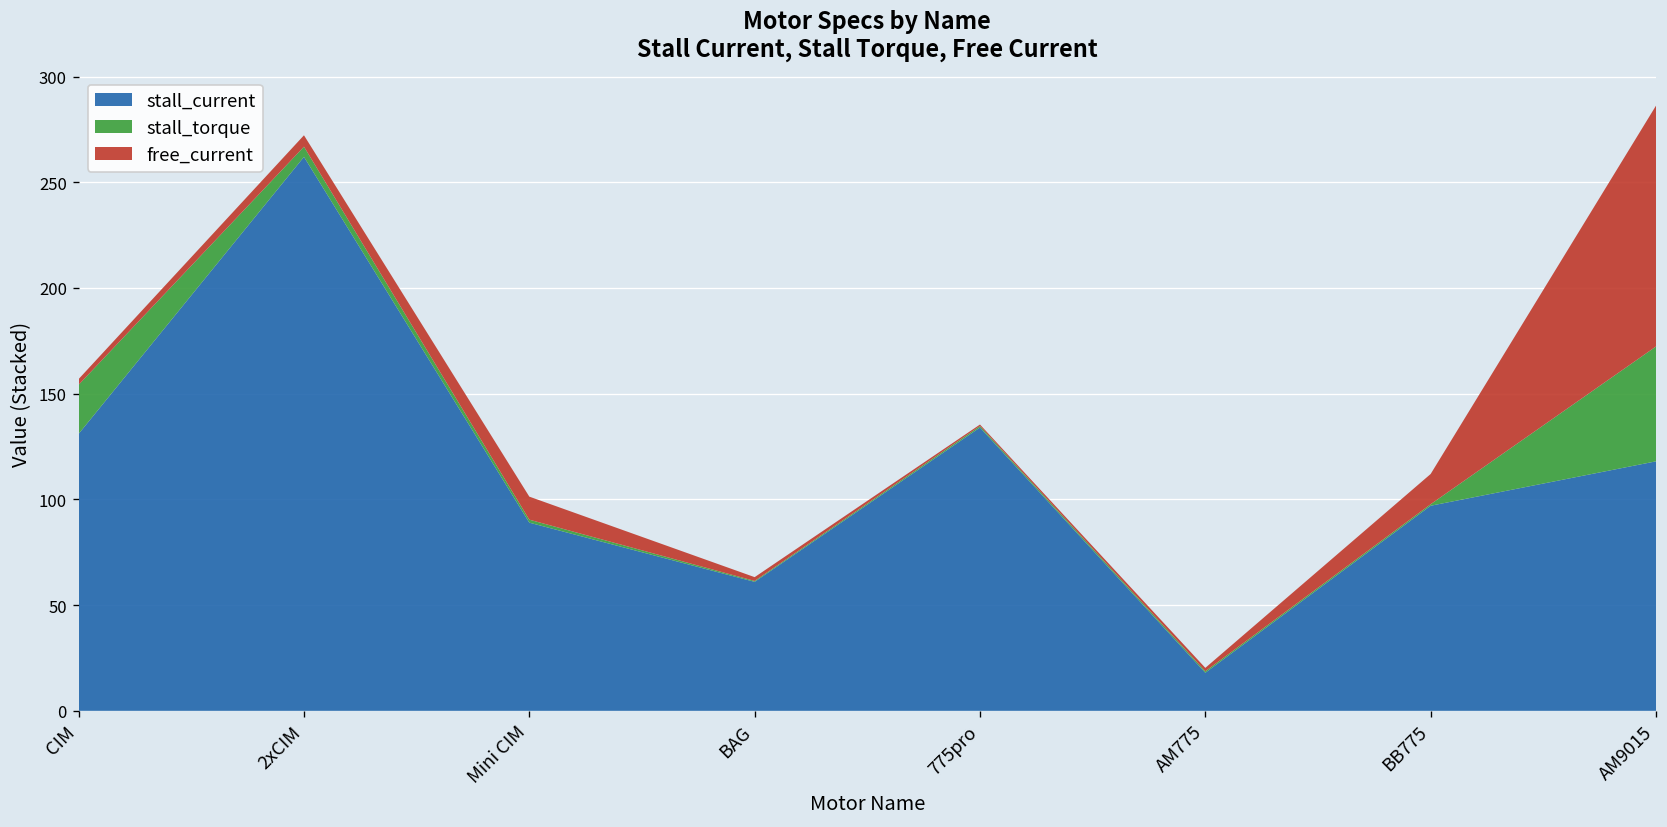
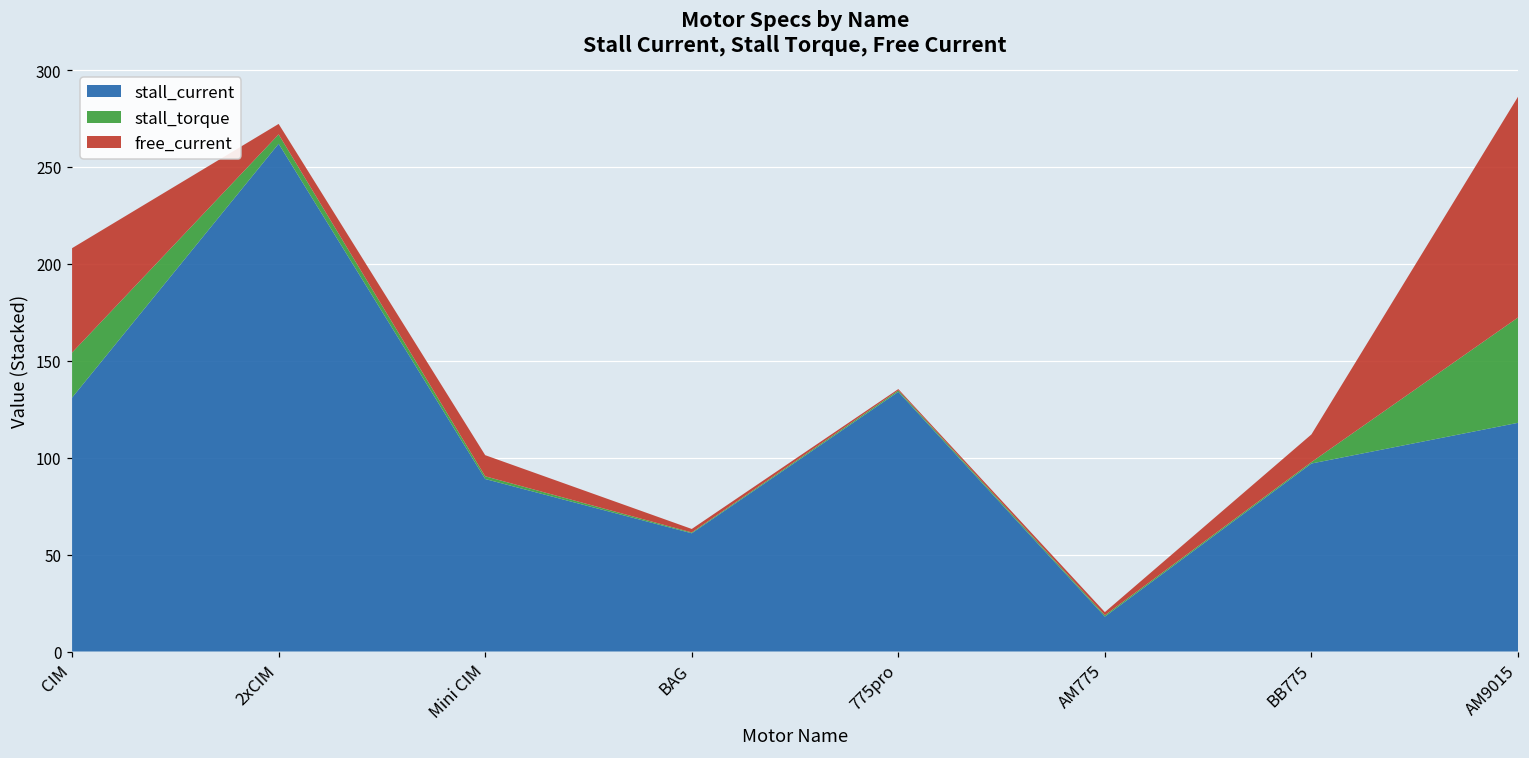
  {
    "stall_current": {
      "CIM": 131,
      "2xCIM": 262,
      "AM9015": 118
    },
    "stall_torque": {
      "CIM": 23,
      "2xCIM": 5,
      "AM9015": 54
    },
    "free_current": {
-     "CIM": 3,
+     "CIM": 54,
      "2xCIM": 5,
      "Mini CIM": 11,
      "BAG": 2,
      "AM775": 2,
      "BB775": 14,
      "AM9015": 114
    }
  }
